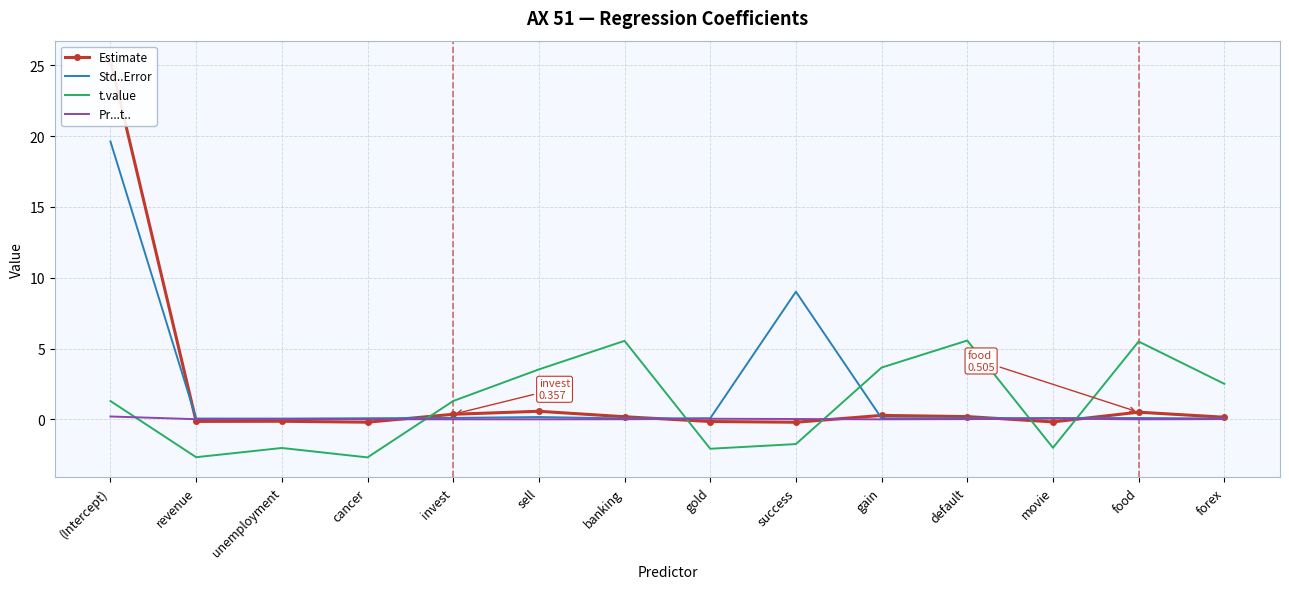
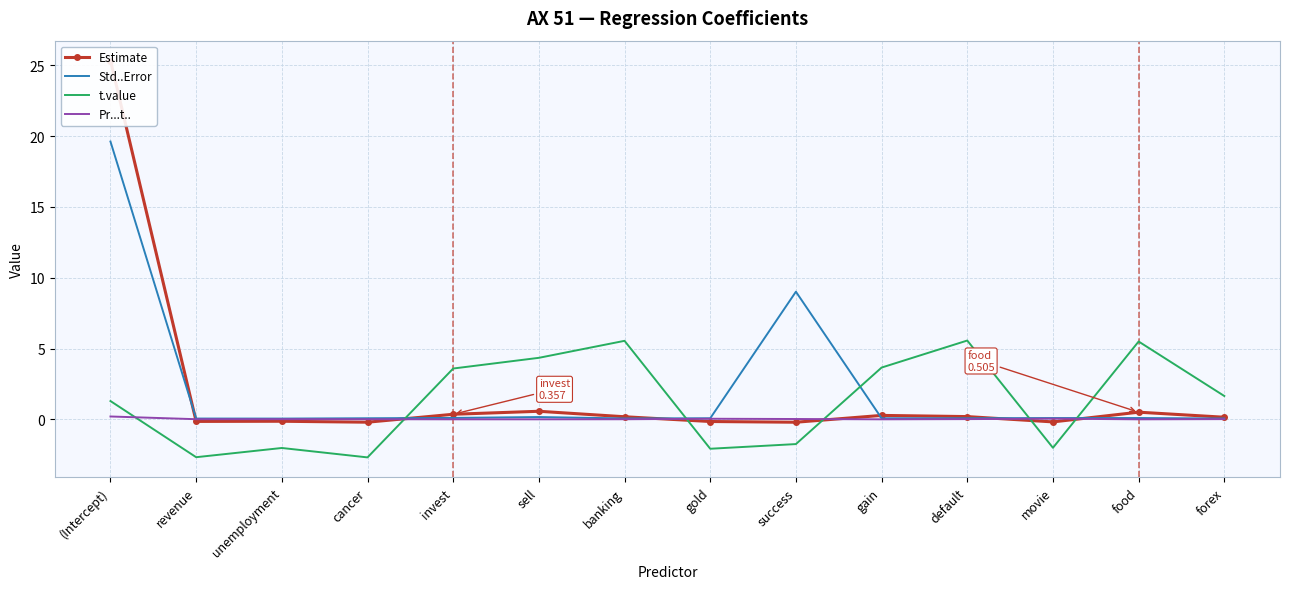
  {
    "Estimate": {
      "cancer": -0.2,
      "invest": 0.4,
      "gold": -0.2,
      "success": -0.2,
      "gain": 0.3,
      "movie": -0.2
    },
    "Std..Error": {
      "(Intercept)": 19.6,
      "success": 9.0
    },
    "t.value": {
      "(Intercept)": 1.3,
      "revenue": -2.7,
      "unemployment": -2.0,
      "cancer": -2.7,
-     "invest": 1.3,
-     "sell": 3.5,
+     "invest": 3.6,
+     "sell": 4.3,
      "banking": 5.5,
      "gold": -2.1,
      "success": -1.7,
      "gain": 3.7,
      "default": 5.6,
      "movie": -2.0,
      "food": 5.5,
-     "forex": 2.5
+     "forex": 1.6
    },
    "Pr...t..": {
      "(Intercept)": 0.2,
      "success": 0.0
    }
  }
